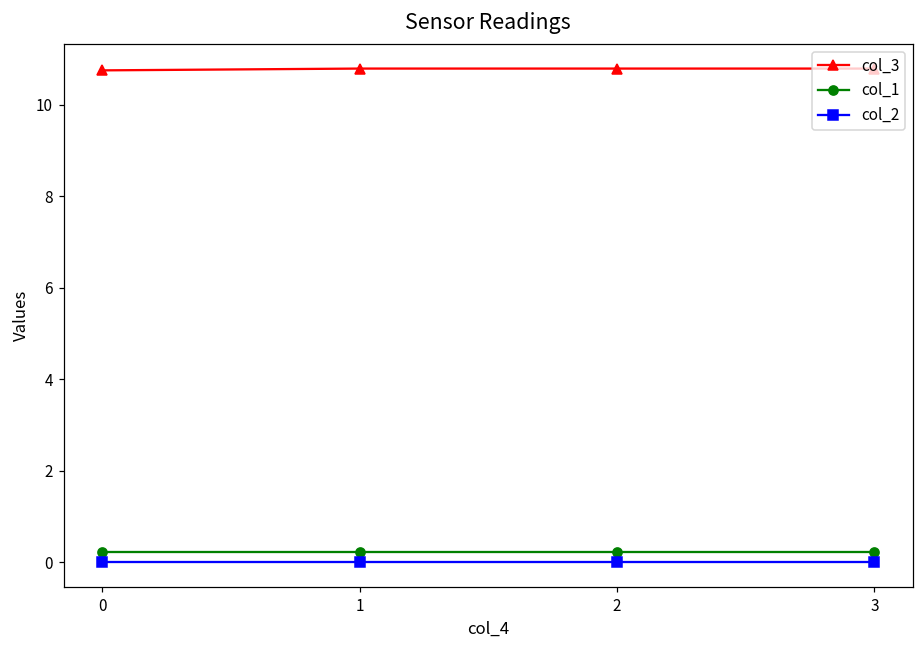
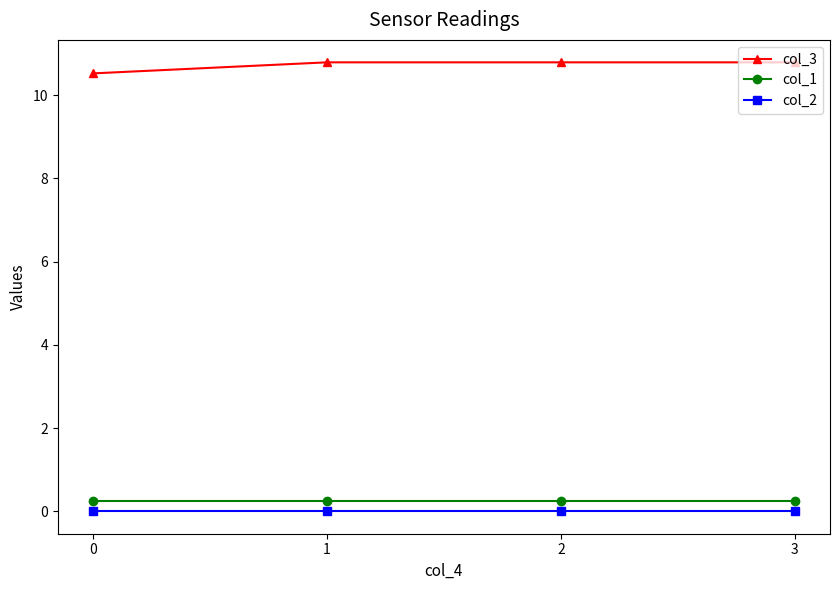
  {
    "col_3": {
-     "0": 10.7,
+     "0": 10.5,
      "1": 10.8,
      "2": 10.8
    },
    "col_1": {
      "0": 0.2,
      "1": 0.2,
      "2": 0.2,
      "3": 0.2
    },
    "col_2": {
      "0": 0.0,
      "1": 0.0,
      "2": 0.0,
      "3": 0.0
    }
  }
